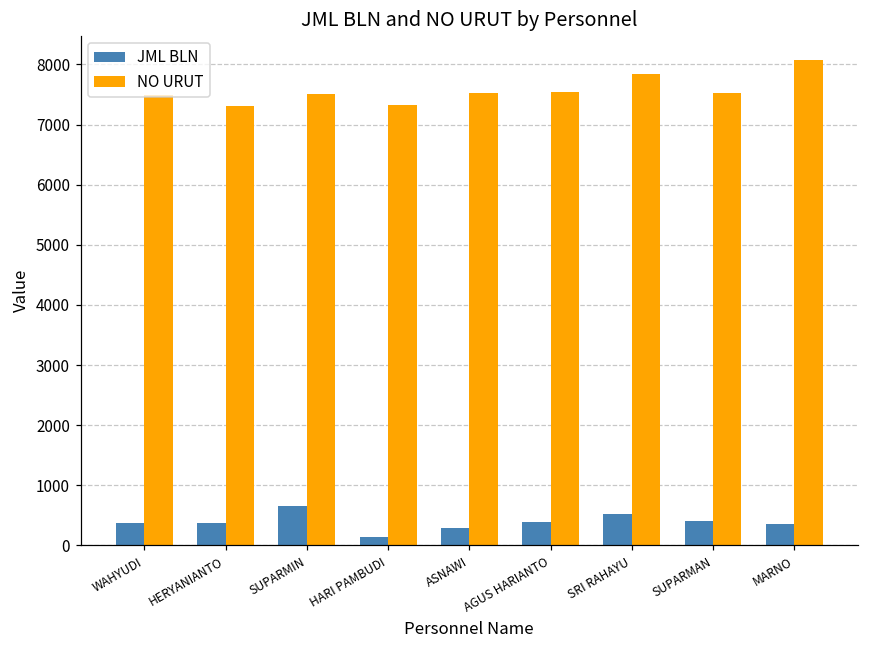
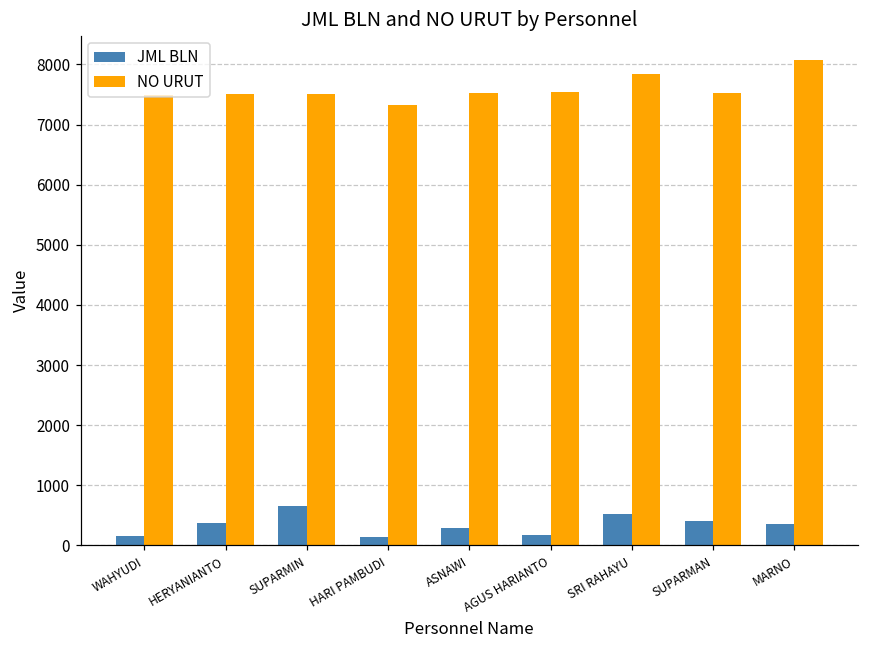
  {
    "JML BLN": {
-     "WAHYUDI": 400,
+     "WAHYUDI": 200,
      "HERYANIANTO": 400,
      "SUPARMIN": 700,
      "HARI PAMBUDI": 100,
      "ASNAWI": 300,
-     "AGUS HARIANTO": 400,
+     "AGUS HARIANTO": 200,
      "SRI RAHAYU": 500,
      "SUPARMAN": 400,
      "MARNO": 400
    },
    "NO URUT": {
      "WAHYUDI": 7500,
-     "HERYANIANTO": 7300,
+     "HERYANIANTO": 7500,
      "SUPARMIN": 7500,
      "HARI PAMBUDI": 7300,
      "ASNAWI": 7500,
      "AGUS HARIANTO": 7500,
      "SRI RAHAYU": 7800,
      "SUPARMAN": 7500,
      "MARNO": 8100
    }
  }
